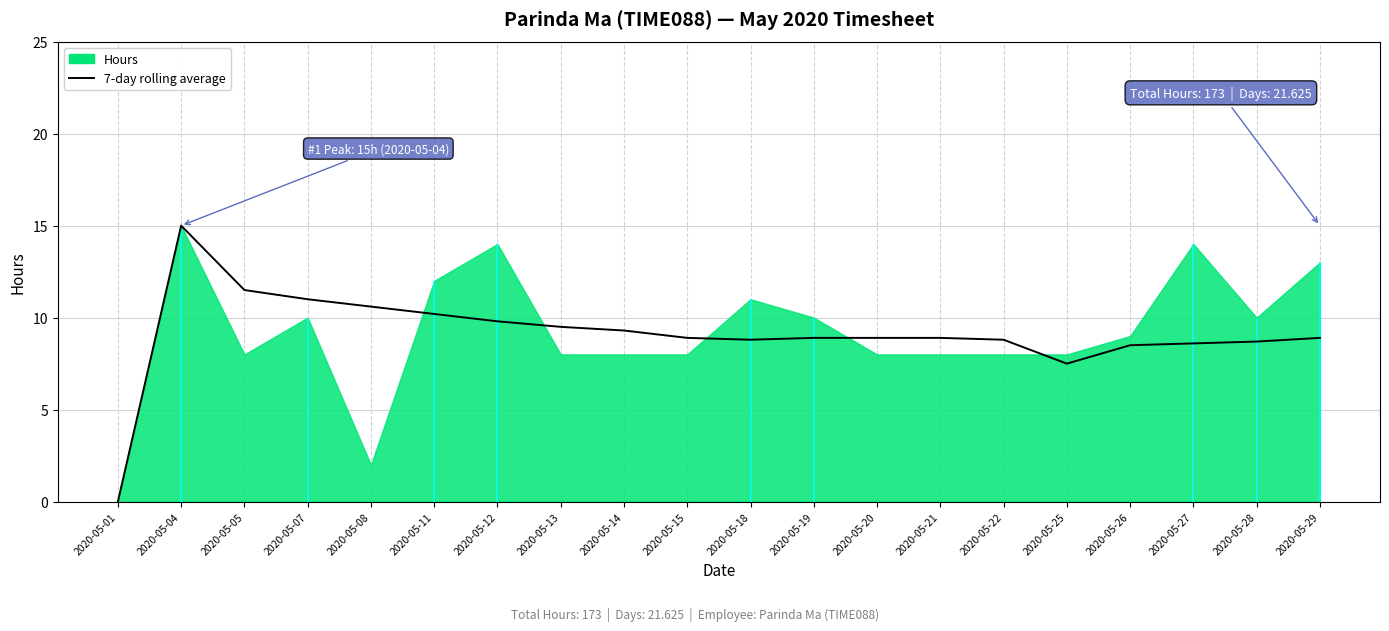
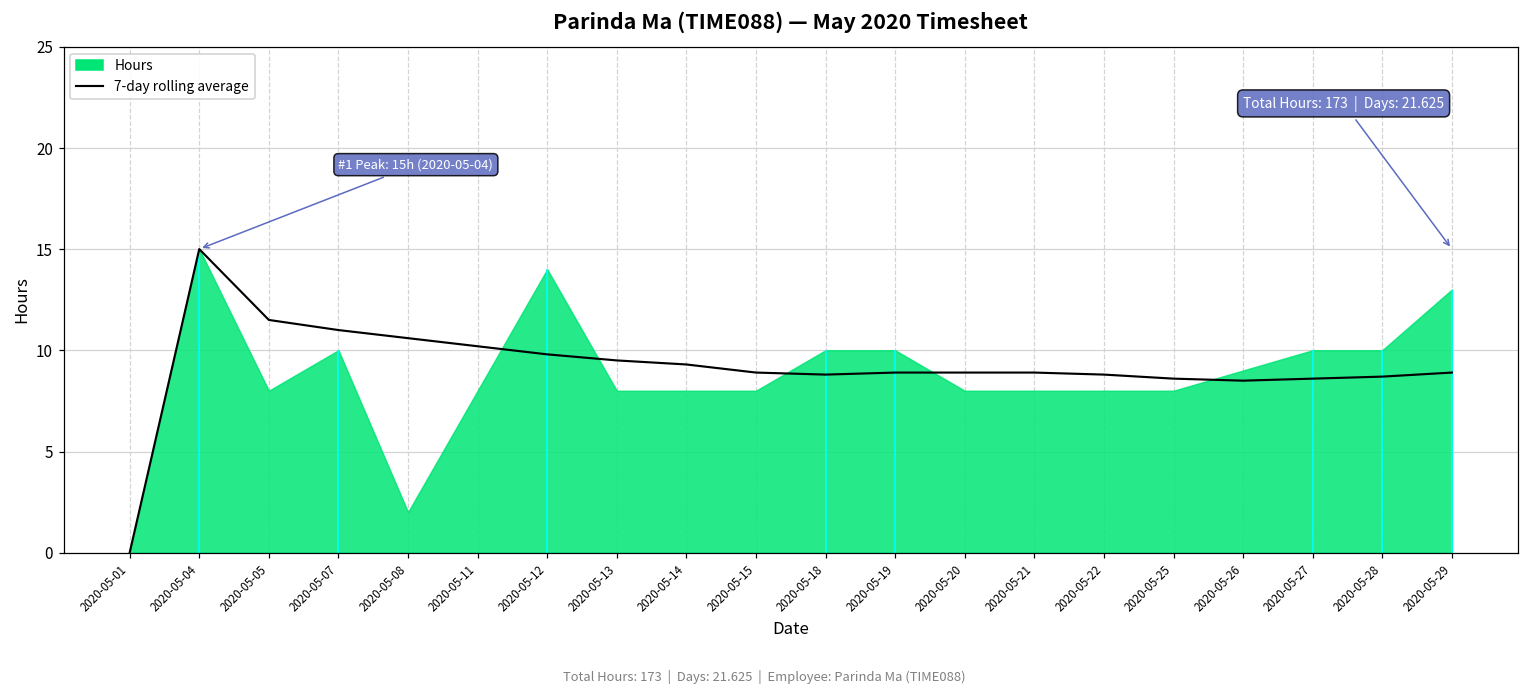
  {
    "7-day rolling average": {
      "2020-05-05": 11.5,
      "2020-05-07": 11.0,
      "2020-05-08": 10.6,
      "2020-05-11": 10.2,
      "2020-05-12": 9.8,
      "2020-05-13": 9.5,
      "2020-05-14": 9.3,
      "2020-05-15": 8.9,
      "2020-05-18": 8.8,
      "2020-05-19": 8.9,
      "2020-05-20": 8.9,
      "2020-05-21": 8.9,
      "2020-05-22": 8.8,
-     "2020-05-25": 7.5,
+     "2020-05-25": 8.6,
      "2020-05-26": 8.5,
      "2020-05-27": 8.6,
      "2020-05-28": 8.7,
      "2020-05-29": 8.9
    },
    "Hours": {
      "2020-05-05": 8,
      "2020-05-07": 10,
      "2020-05-08": 2,
-     "2020-05-11": 12,
+     "2020-05-11": 8,
      "2020-05-12": 14,
      "2020-05-13": 8,
      "2020-05-14": 8,
      "2020-05-15": 8,
-     "2020-05-18": 11,
+     "2020-05-18": 10,
      "2020-05-19": 10,
      "2020-05-20": 8,
      "2020-05-21": 8,
      "2020-05-22": 8,
      "2020-05-25": 8,
      "2020-05-26": 9,
-     "2020-05-27": 14,
+     "2020-05-27": 10,
      "2020-05-28": 10,
      "2020-05-29": 13
    }
  }
